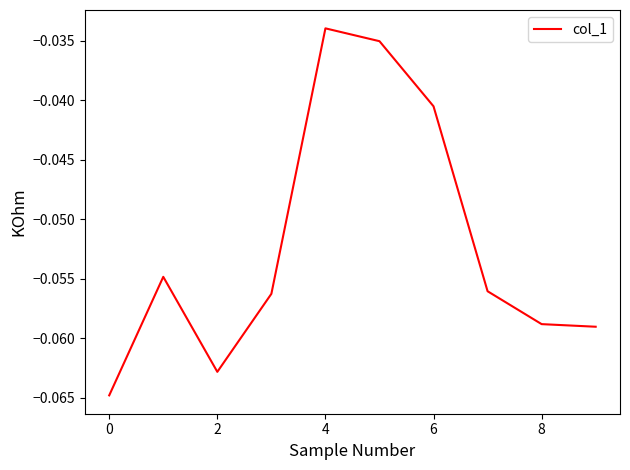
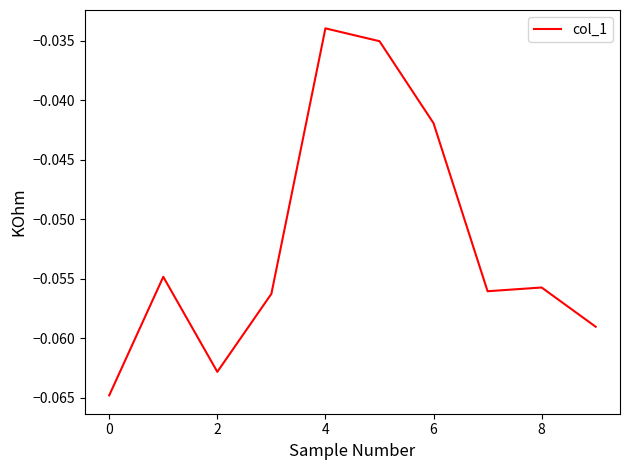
  {
    "0": -0.0648,
    "2": -0.0628,
    "4": -0.0340,
-   "6": -0.0405,
-   "8": -0.0588
+   "6": -0.0419,
+   "8": -0.0557
  }
